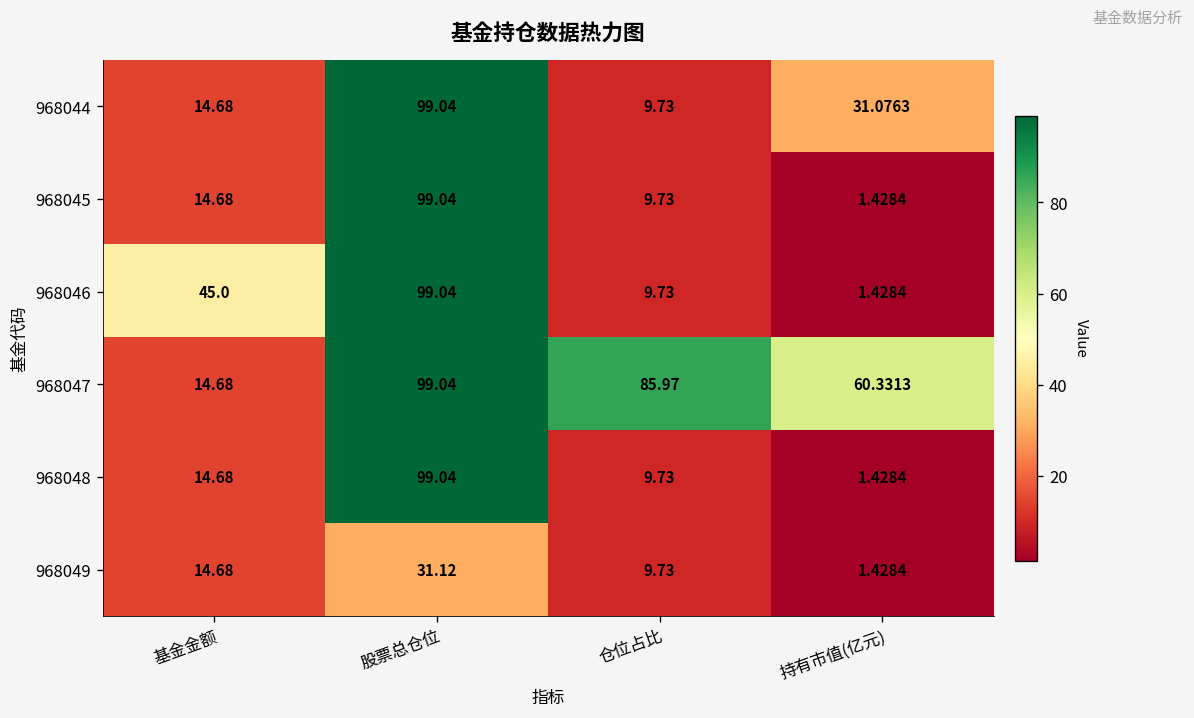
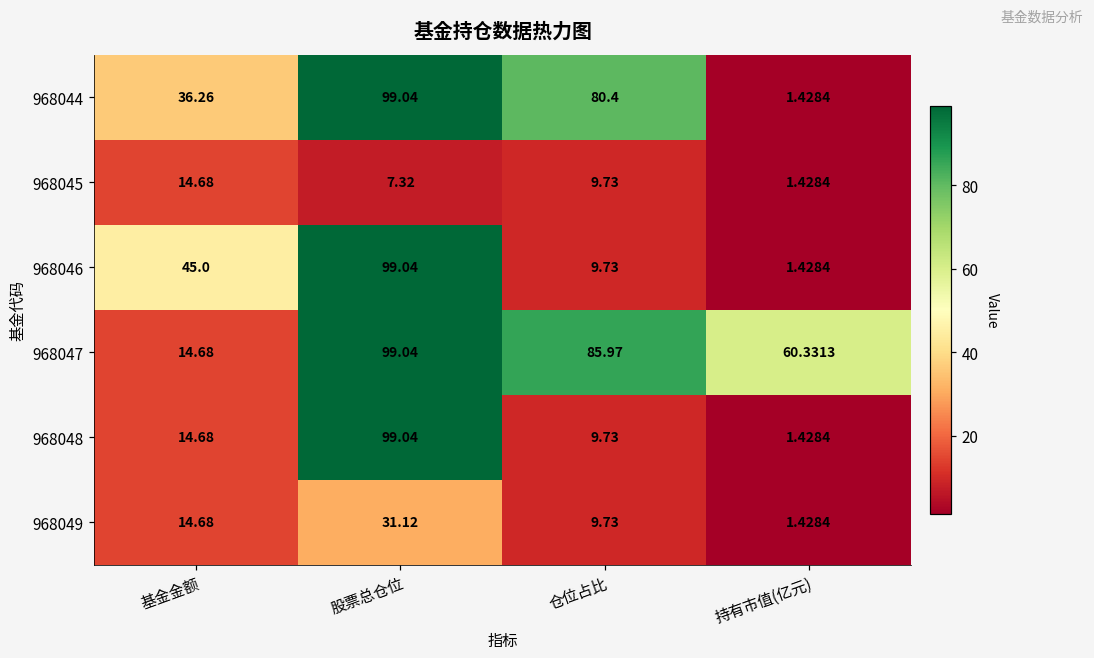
  {
    "968044": {
-     "基金金额": 14.68,
+     "基金金额": 36.26,
      "股票总仓位": 99.04,
-     "仓位占比": 9.73,
-     "持有市值(亿元)": 31.0763
+     "仓位占比": 80.4,
+     "持有市值(亿元)": 1.4284
    },
    "968045": {
      "基金金额": 14.68,
-     "股票总仓位": 99.04,
+     "股票总仓位": 7.32,
      "仓位占比": 9.73,
      "持有市值(亿元)": 1.4284
    },
    "968046": {
      "基金金额": 45.0,
      "股票总仓位": 99.04,
      "仓位占比": 9.73,
      "持有市值(亿元)": 1.4284
    },
    "968047": {
      "基金金额": 14.68,
      "股票总仓位": 99.04,
      "仓位占比": 85.97,
      "持有市值(亿元)": 60.3313
    },
    "968048": {
      "基金金额": 14.68,
      "股票总仓位": 99.04,
      "仓位占比": 9.73,
      "持有市值(亿元)": 1.4284
    },
    "968049": {
      "基金金额": 14.68,
      "股票总仓位": 31.12,
      "仓位占比": 9.73,
      "持有市值(亿元)": 1.4284
    }
  }
